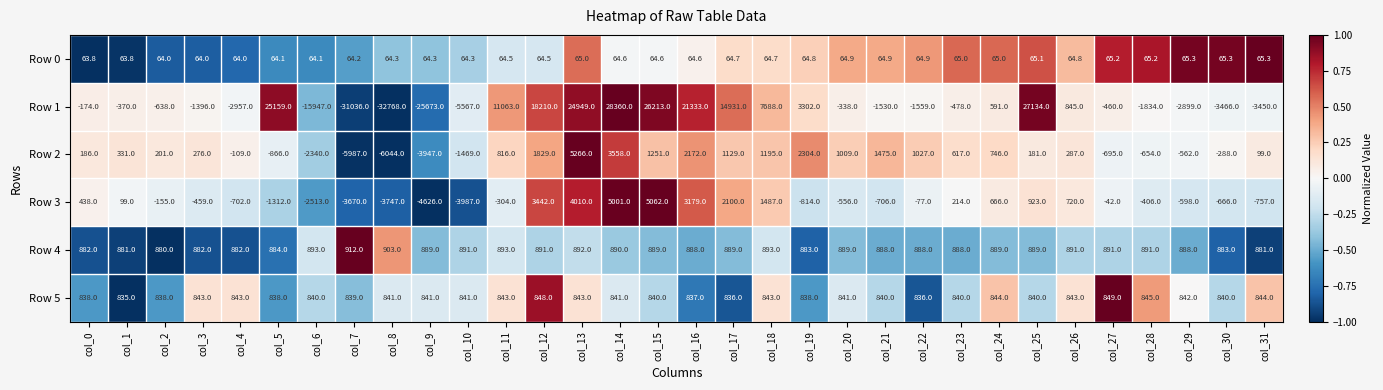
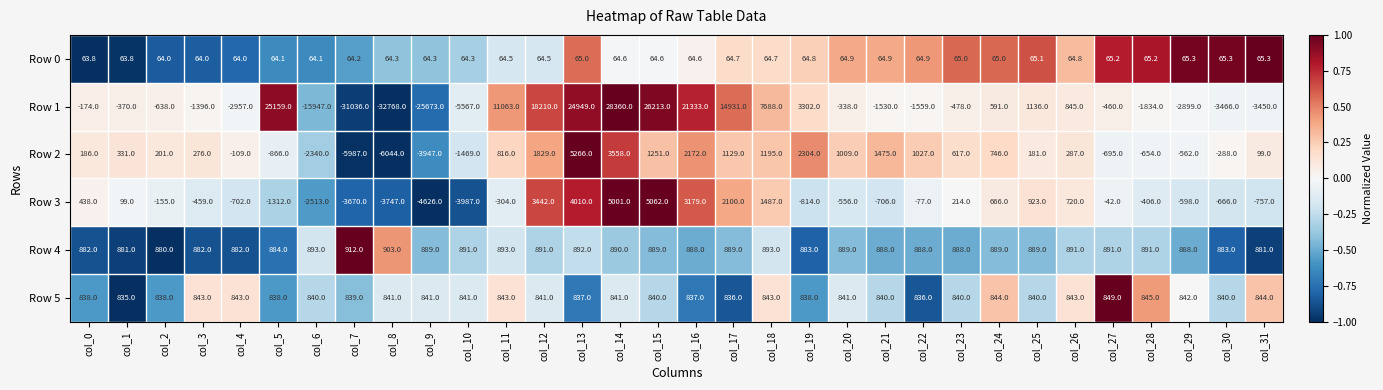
  {
    "Row 0": {
      "col_0": 63.8,
      "col_1": 63.8,
      "col_2": 64.0,
      "col_3": 64.0,
      "col_4": 64.0,
      "col_5": 64.1,
      "col_6": 64.1,
      "col_7": 64.2,
      "col_8": 64.3,
      "col_9": 64.3,
      "col_10": 64.3,
      "col_11": 64.5,
      "col_12": 64.5,
      "col_13": 65.0,
      "col_14": 64.6,
      "col_15": 64.6,
      "col_16": 64.6,
      "col_17": 64.7,
      "col_18": 64.7,
      "col_19": 64.8,
      "col_20": 64.9,
      "col_21": 64.9,
      "col_22": 64.9,
      "col_23": 65.0,
      "col_24": 65.0,
      "col_25": 65.1,
      "col_26": 64.8,
      "col_27": 65.2,
      "col_28": 65.2,
      "col_29": 65.3,
      "col_30": 65.3,
      "col_31": 65.3
    },
    "Row 1": {
      "col_0": -174.0,
      "col_1": -370.0,
      "col_2": -638.0,
      "col_3": -1396.0,
      "col_4": -2957.0,
      "col_5": 25159.0,
      "col_6": -15947.0,
      "col_7": -31036.0,
      "col_8": -32768.0,
      "col_9": -25673.0,
      "col_10": -5567.0,
      "col_11": 11063.0,
      "col_12": 18210.0,
      "col_13": 24949.0,
      "col_14": 28360.0,
      "col_15": 26213.0,
      "col_16": 21333.0,
      "col_17": 14931.0,
      "col_18": 7688.0,
      "col_19": 3302.0,
      "col_20": -338.0,
      "col_21": -1530.0,
      "col_22": -1559.0,
      "col_23": -478.0,
      "col_24": 591.0,
-     "col_25": 27134.0,
+     "col_25": 1136.0,
      "col_26": 845.0,
      "col_27": -460.0,
      "col_28": -1834.0,
      "col_29": -2899.0,
      "col_30": -3466.0,
      "col_31": -3450.0
    },
    "Row 2": {
      "col_0": 186.0,
      "col_1": 331.0,
      "col_2": 201.0,
      "col_3": 276.0,
      "col_4": -109.0,
      "col_5": -866.0,
      "col_6": -2340.0,
      "col_7": -5987.0,
      "col_8": -6044.0,
      "col_9": -3947.0,
      "col_10": -1469.0,
      "col_11": 816.0,
      "col_12": 1829.0,
      "col_13": 5266.0,
      "col_14": 3558.0,
      "col_15": 1251.0,
      "col_16": 2172.0,
      "col_17": 1129.0,
      "col_18": 1195.0,
      "col_19": 2304.0,
      "col_20": 1009.0,
      "col_21": 1475.0,
      "col_22": 1027.0,
      "col_23": 617.0,
      "col_24": 746.0,
      "col_25": 181.0,
      "col_26": 287.0,
      "col_27": -695.0,
      "col_28": -654.0,
      "col_29": -562.0,
      "col_30": -288.0,
      "col_31": 99.0
    },
    "Row 3": {
      "col_0": 438.0,
      "col_1": 99.0,
      "col_2": -155.0,
      "col_3": -459.0,
      "col_4": -702.0,
      "col_5": -1312.0,
      "col_6": -2513.0,
      "col_7": -3670.0,
      "col_8": -3747.0,
      "col_9": -4626.0,
      "col_10": -3987.0,
      "col_11": -304.0,
      "col_12": 3442.0,
      "col_13": 4010.0,
      "col_14": 5001.0,
      "col_15": 5062.0,
      "col_16": 3179.0,
      "col_17": 2100.0,
      "col_18": 1487.0,
      "col_19": -814.0,
      "col_20": -556.0,
      "col_21": -706.0,
      "col_22": -77.0,
      "col_23": 214.0,
      "col_24": 666.0,
      "col_25": 923.0,
      "col_26": 720.0,
      "col_27": -42.0,
      "col_28": -406.0,
      "col_29": -598.0,
      "col_30": -666.0,
      "col_31": -757.0
    },
    "Row 4": {
      "col_0": 882.0,
      "col_1": 881.0,
      "col_2": 880.0,
      "col_3": 882.0,
      "col_4": 882.0,
      "col_5": 884.0,
      "col_6": 893.0,
      "col_7": 912.0,
      "col_8": 903.0,
      "col_9": 889.0,
      "col_10": 891.0,
      "col_11": 893.0,
      "col_12": 891.0,
      "col_13": 892.0,
      "col_14": 890.0,
      "col_15": 889.0,
      "col_16": 888.0,
      "col_17": 889.0,
      "col_18": 893.0,
      "col_19": 883.0,
      "col_20": 889.0,
      "col_21": 888.0,
      "col_22": 888.0,
      "col_23": 888.0,
      "col_24": 889.0,
      "col_25": 889.0,
      "col_26": 891.0,
      "col_27": 891.0,
      "col_28": 891.0,
      "col_29": 888.0,
      "col_30": 883.0,
      "col_31": 881.0
    },
    "Row 5": {
      "col_0": 838.0,
      "col_1": 835.0,
      "col_2": 838.0,
      "col_3": 843.0,
      "col_4": 843.0,
      "col_5": 838.0,
      "col_6": 840.0,
      "col_7": 839.0,
      "col_8": 841.0,
      "col_9": 841.0,
      "col_10": 841.0,
      "col_11": 843.0,
-     "col_12": 848.0,
-     "col_13": 843.0,
+     "col_12": 841.0,
+     "col_13": 837.0,
      "col_14": 841.0,
      "col_15": 840.0,
      "col_16": 837.0,
      "col_17": 836.0,
      "col_18": 843.0,
      "col_19": 838.0,
      "col_20": 841.0,
      "col_21": 840.0,
      "col_22": 836.0,
      "col_23": 840.0,
      "col_24": 844.0,
      "col_25": 840.0,
      "col_26": 843.0,
      "col_27": 849.0,
      "col_28": 845.0,
      "col_29": 842.0,
      "col_30": 840.0,
      "col_31": 844.0
    }
  }
